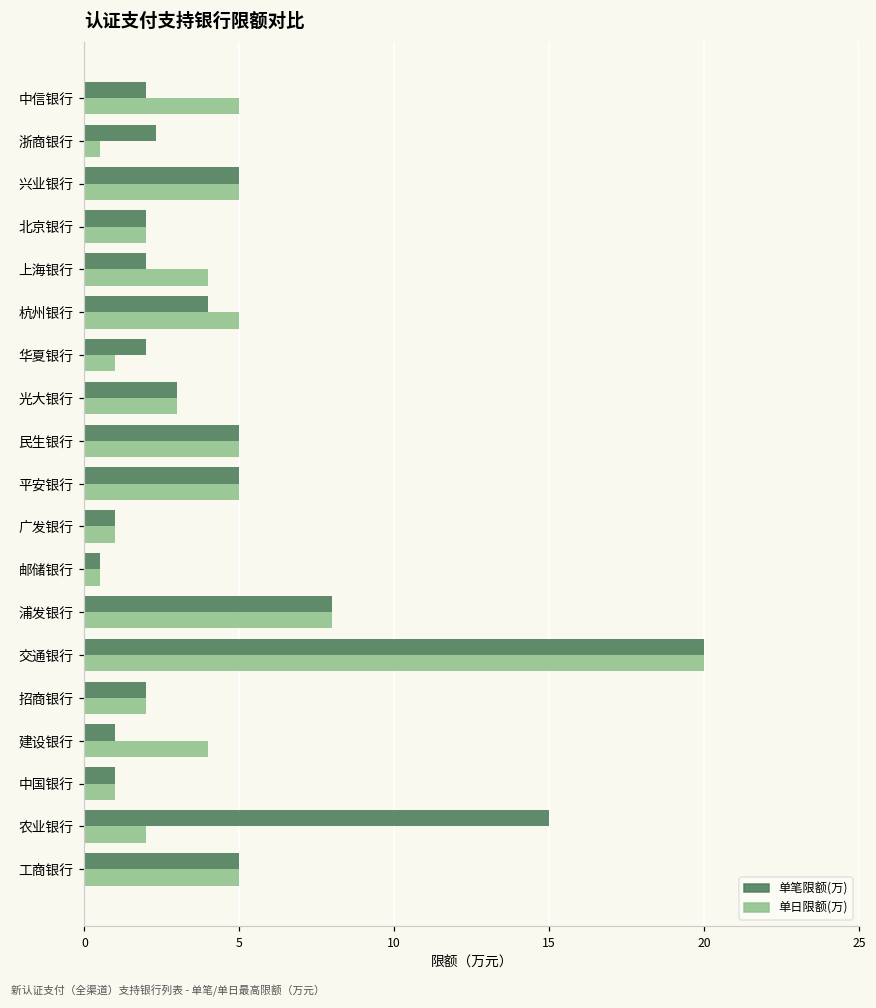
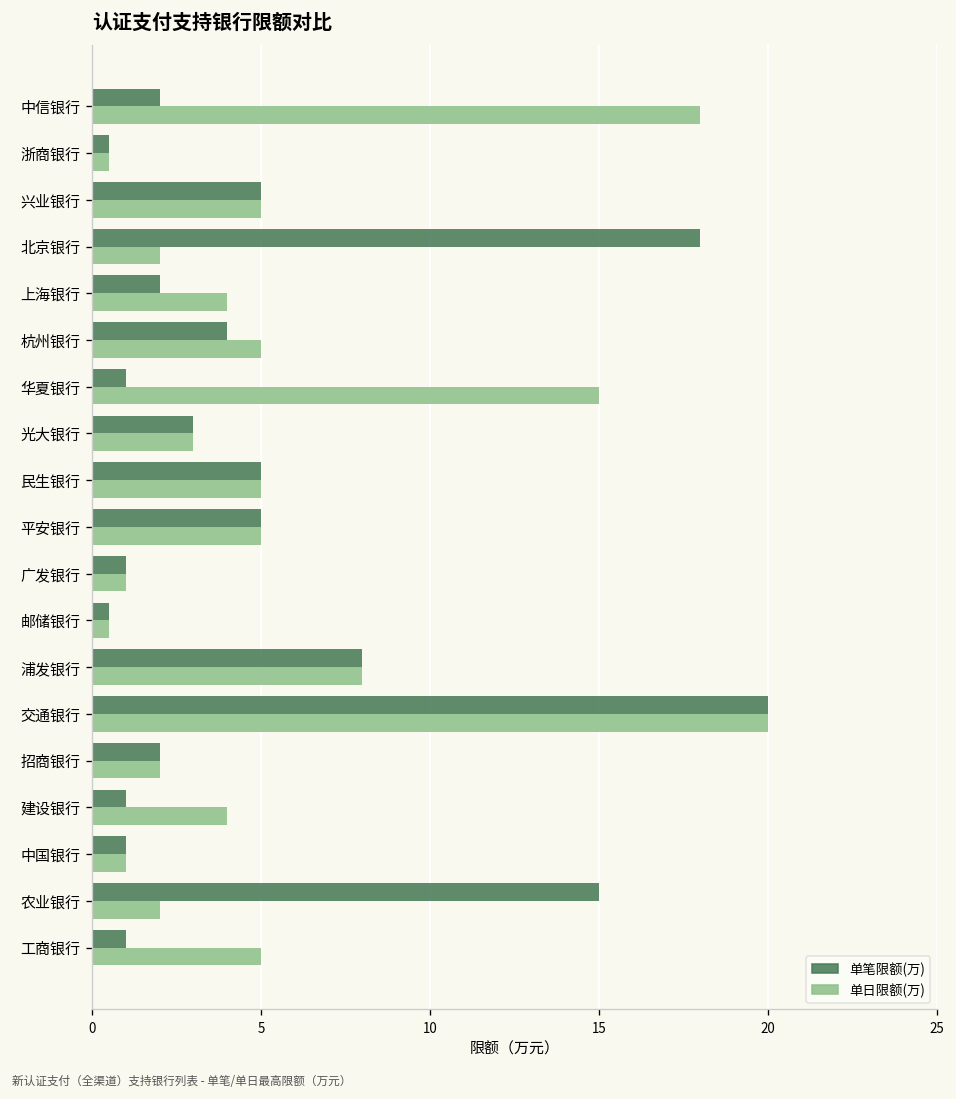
  {
    "单笔限额(万)": {
      "中信银行": 2.0,
-     "浙商银行": 2.3,
+     "浙商银行": 0.5,
      "兴业银行": 5.0,
-     "北京银行": 2,
+     "北京银行": 18,
      "上海银行": 2.0,
      "杭州银行": 4.0,
-     "华夏银行": 2,
+     "华夏银行": 1,
      "光大银行": 3.0,
      "民生银行": 5.0,
      "平安银行": 5.0,
      "广发银行": 1.0,
      "邮储银行": 0.5,
      "浦发银行": 8.0,
      "交通银行": 20.0,
      "招商银行": 2.0,
      "建设银行": 1.0,
      "中国银行": 1.0,
      "农业银行": 15.0,
-     "工商银行": 5
+     "工商银行": 1
    },
    "单日限额(万)": {
-     "中信银行": 5,
+     "中信银行": 18,
      "浙商银行": 0.5,
      "兴业银行": 5,
      "北京银行": 2,
      "上海银行": 4,
      "杭州银行": 5,
-     "华夏银行": 1,
+     "华夏银行": 15,
      "光大银行": 3,
      "民生银行": 5,
      "平安银行": 5,
      "广发银行": 1,
      "邮储银行": 0.5,
      "浦发银行": 8,
      "交通银行": 20,
      "招商银行": 2,
      "建设银行": 4,
      "中国银行": 1,
      "农业银行": 2,
      "工商银行": 5
    }
  }
